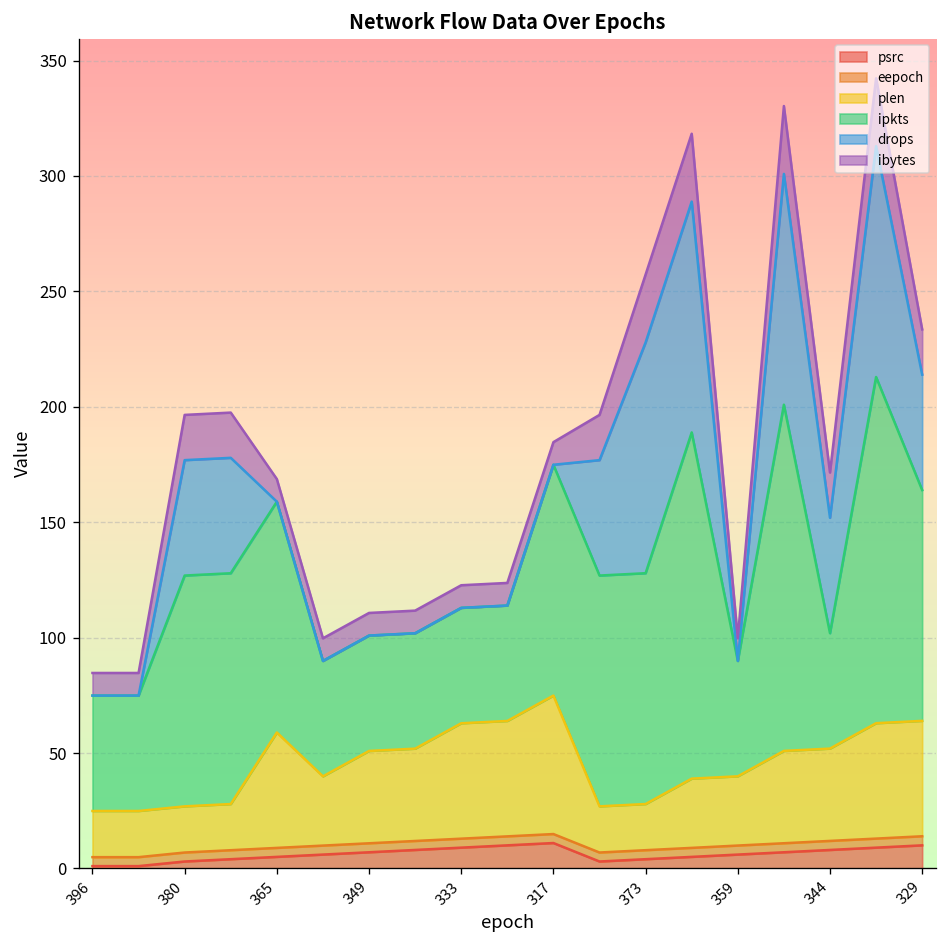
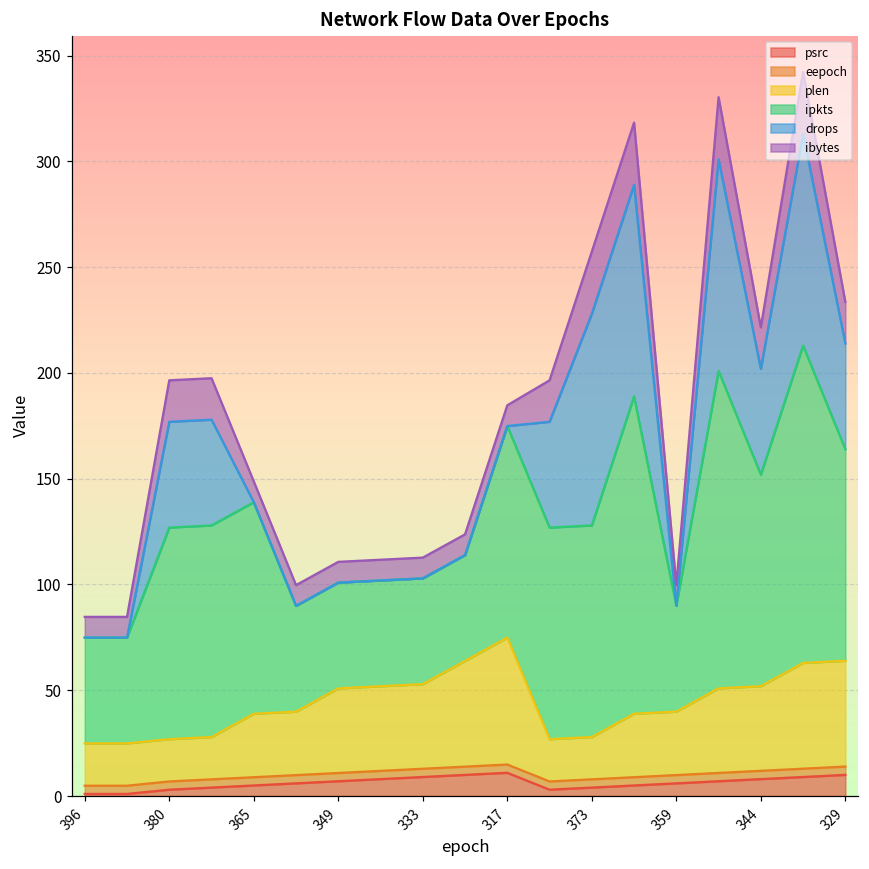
  {
    "plen": {
      "396": 20,
      "380": 20,
-     "365": 50,
+     "365": 30,
      "349": 40,
-     "333": 50,
+     "333": 40,
      "317": 60,
      "373": 20,
      "359": 30,
      "344": 40,
      "329": 50
    },
    "ipkts": {
      "380": 100,
      "373": 100,
-     "344": 50,
+     "344": 100,
      "329": 100
    },
    "drops": {
      "380": 50,
      "373": 100,
      "344": 50,
      "329": 50
    },
    "ibytes": {
      "396": 10,
      "380": 20,
      "365": 10,
      "349": 10,
      "333": 10,
      "317": 10,
      "373": 29,
      "359": 10,
      "344": 20,
      "329": 20
    }
  }
